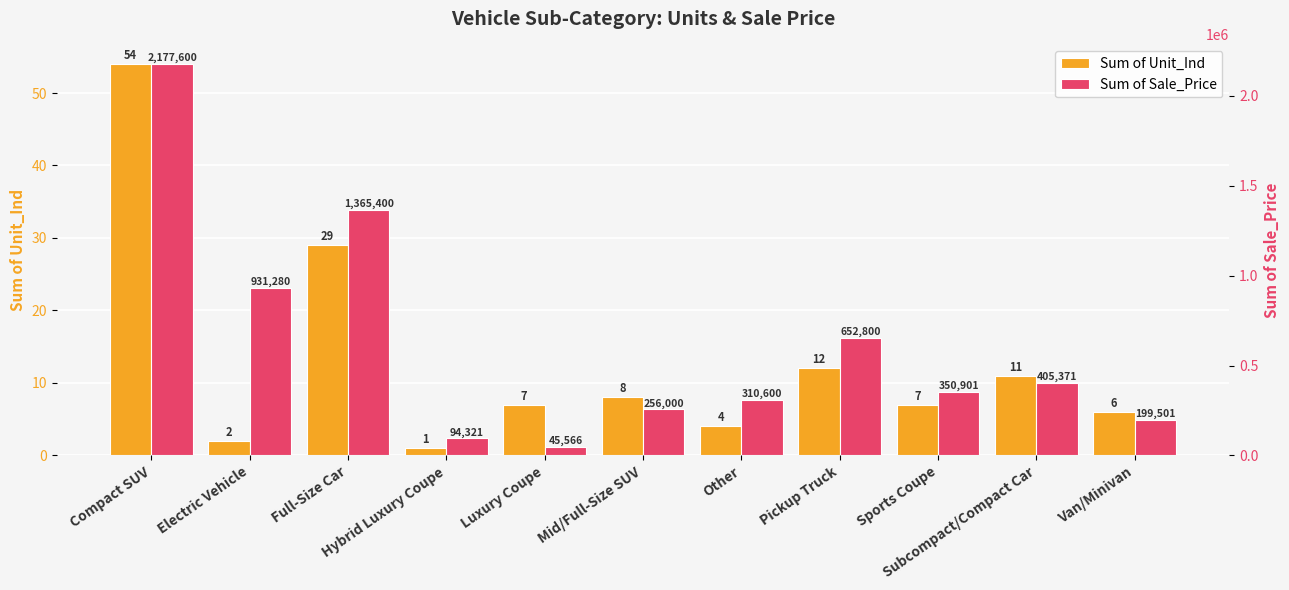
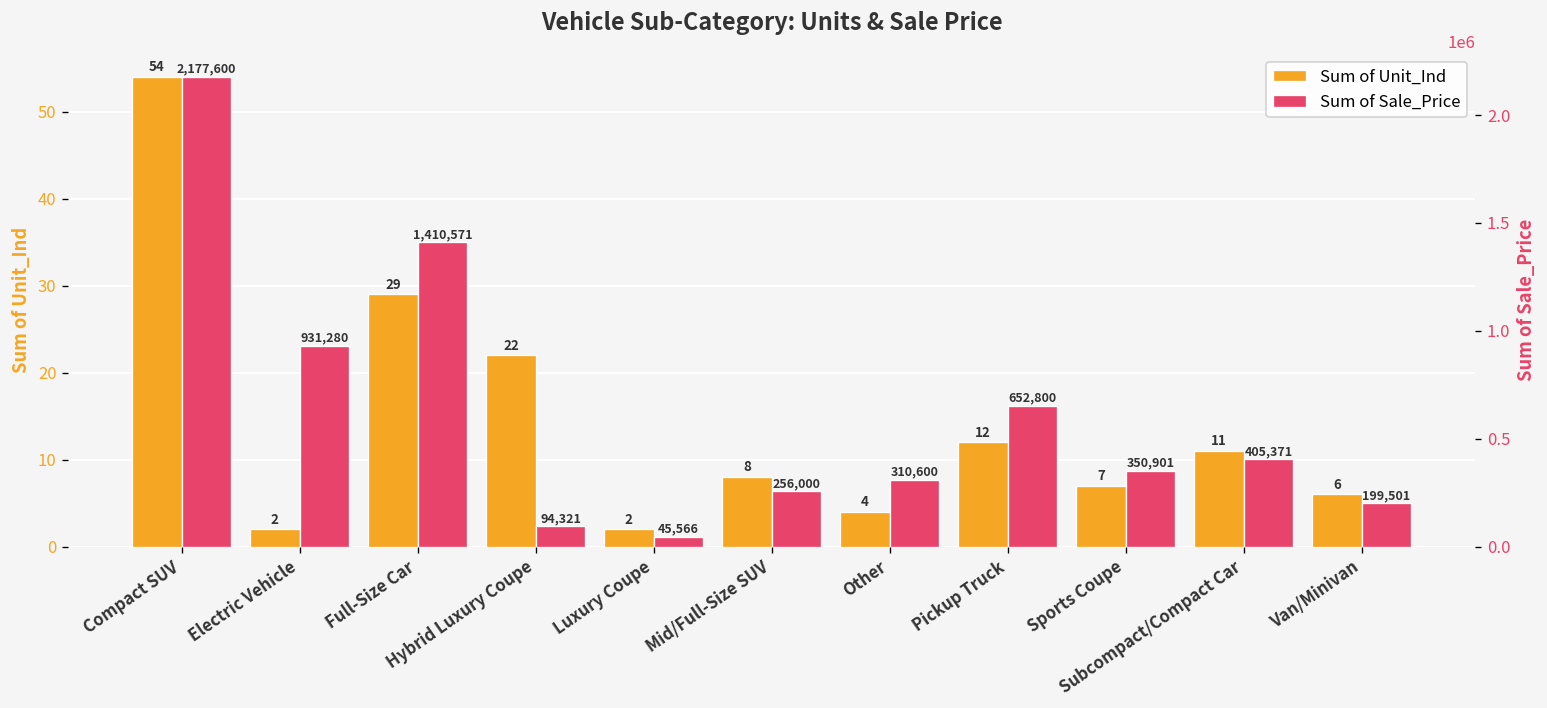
  {
    "Sum of Unit_Ind": {
      "Compact SUV": "54",
      "Electric Vehicle": "2",
      "Full-Size Car": "29",
-     "Hybrid Luxury Coupe": "1",
-     "Luxury Coupe": "7",
+     "Hybrid Luxury Coupe": "22",
+     "Luxury Coupe": "2",
      "Mid/Full-Size SUV": "8",
      "Other": "4",
      "Pickup Truck": "12",
      "Sports Coupe": "7",
      "Subcompact/Compact Car": "11",
      "Van/Minivan": "6"
    },
    "Sum of Sale_Price": {
      "Compact SUV": "2,177,600",
      "Electric Vehicle": "931,280",
-     "Full-Size Car": "1,365,400",
+     "Full-Size Car": "1,410,571",
      "Hybrid Luxury Coupe": "94,321",
      "Luxury Coupe": "45,566",
      "Mid/Full-Size SUV": "256,000",
      "Other": "310,600",
      "Pickup Truck": "652,800",
      "Sports Coupe": "350,901",
      "Subcompact/Compact Car": "405,371",
      "Van/Minivan": "199,501"
    }
  }
